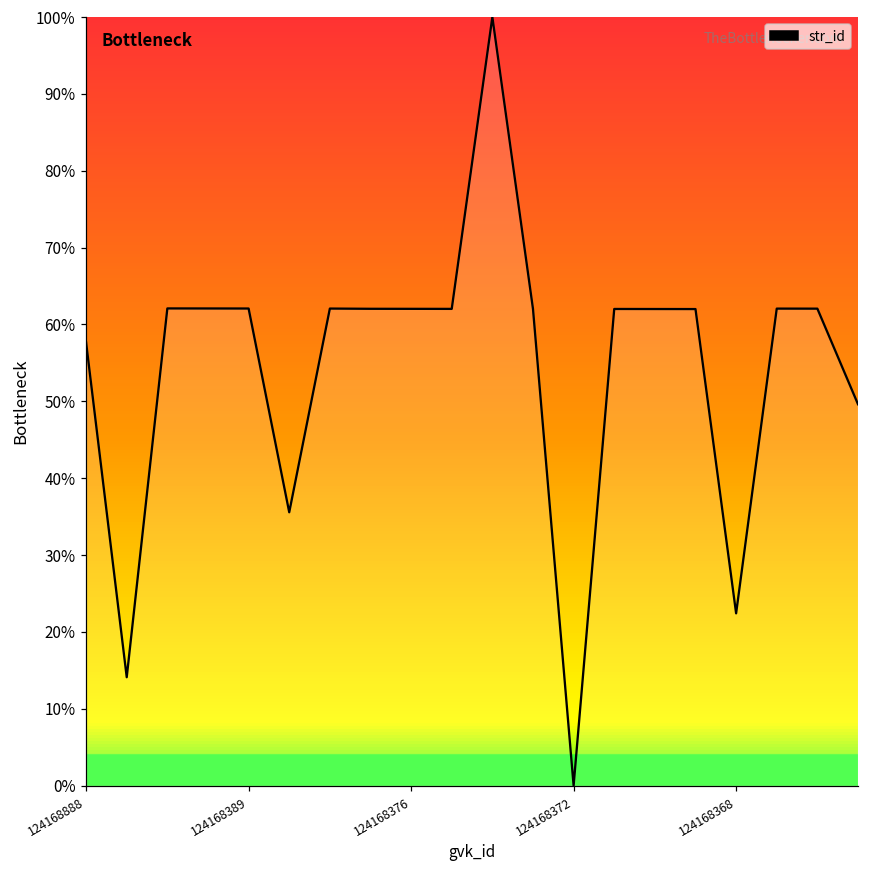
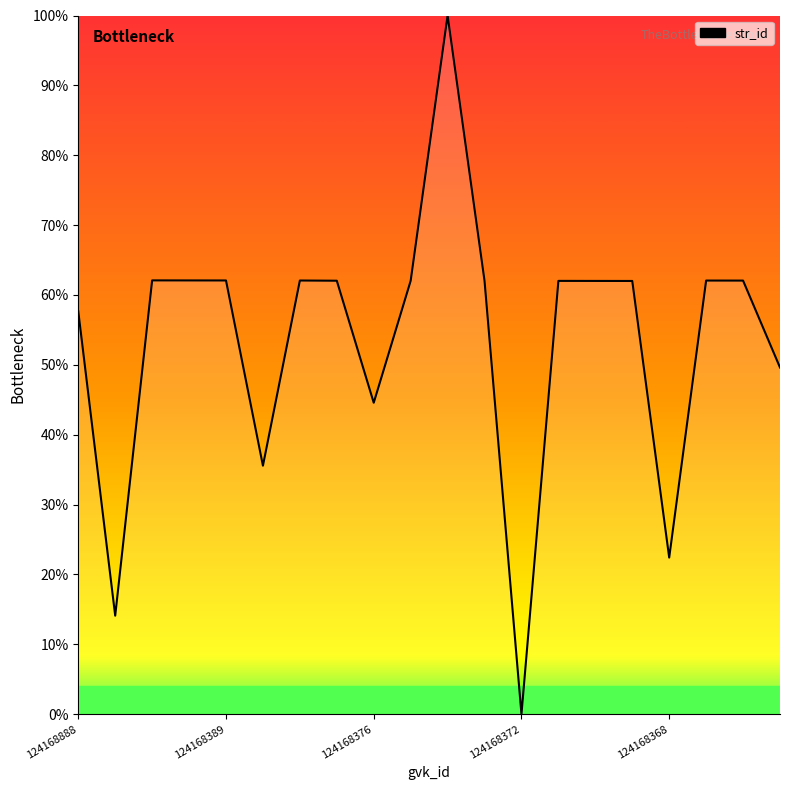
  {
    "124168888": "58%",
    "124168389": "62%",
-   "124168376": "62%",
+   "124168376": "45%",
    "124168368": "22%"
  }
